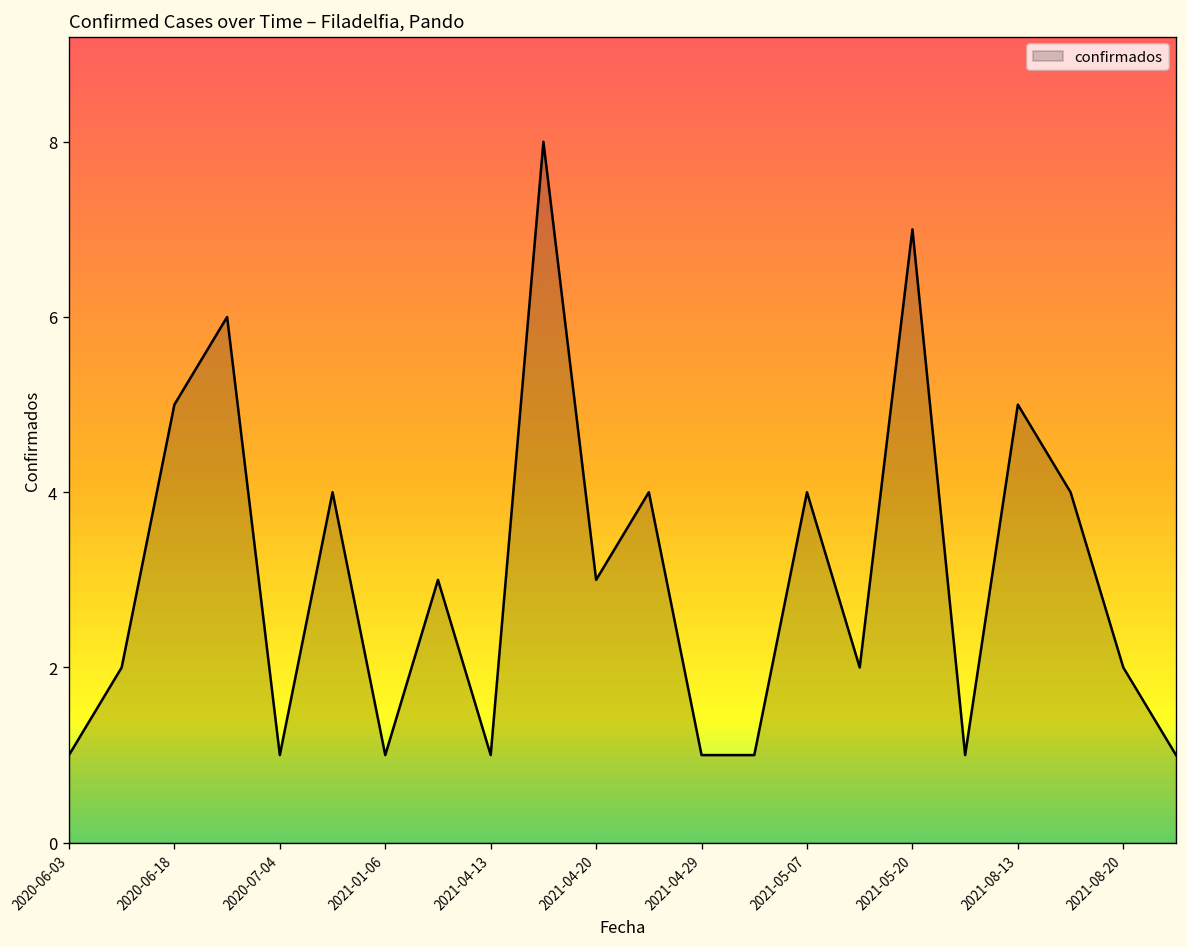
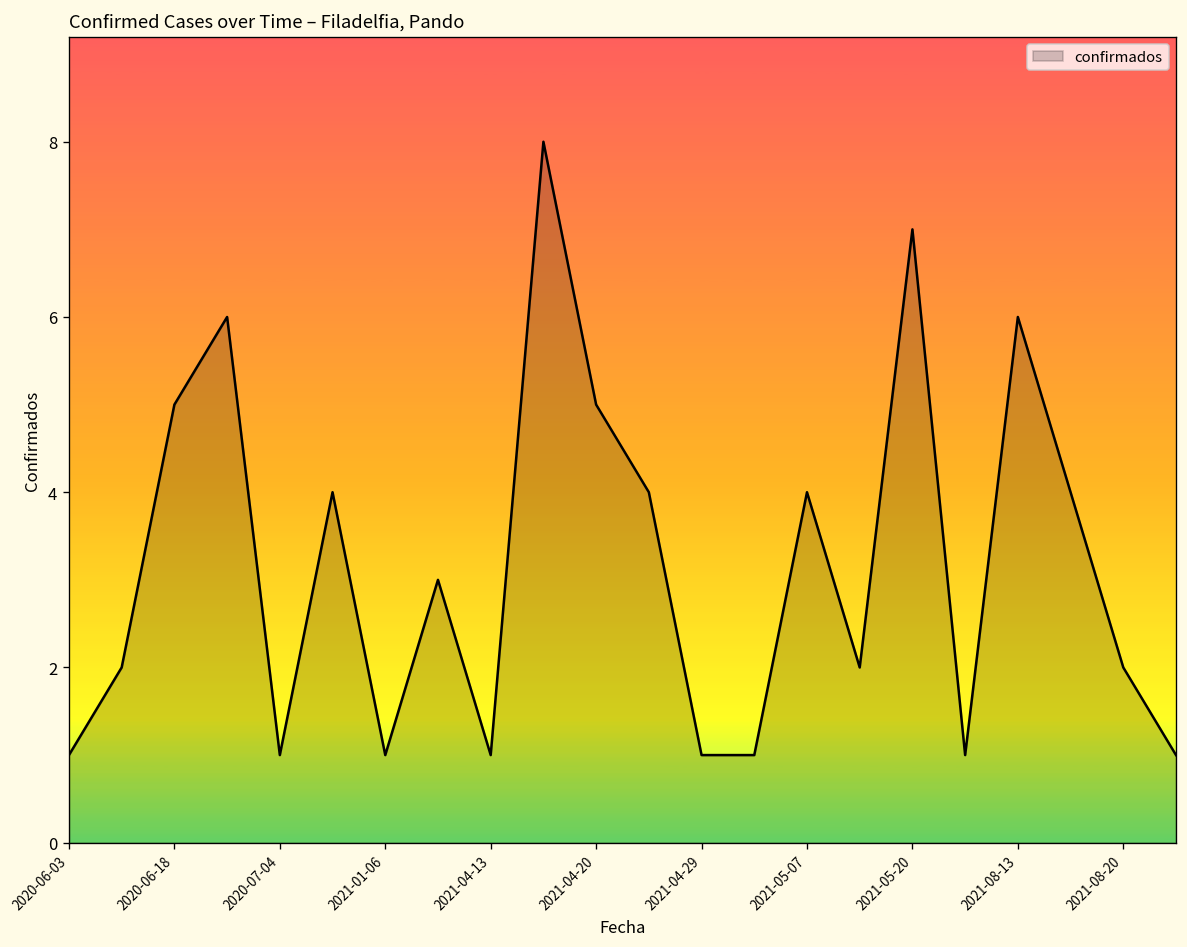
  {
    "2020-06-03": 1,
    "2020-06-18": 5,
    "2020-07-04": 1,
    "2021-01-06": 1,
    "2021-04-13": 1,
-   "2021-04-20": 3,
+   "2021-04-20": 5,
    "2021-04-29": 1,
    "2021-05-07": 4,
    "2021-05-20": 7,
-   "2021-08-13": 5,
+   "2021-08-13": 6,
    "2021-08-20": 2
  }
